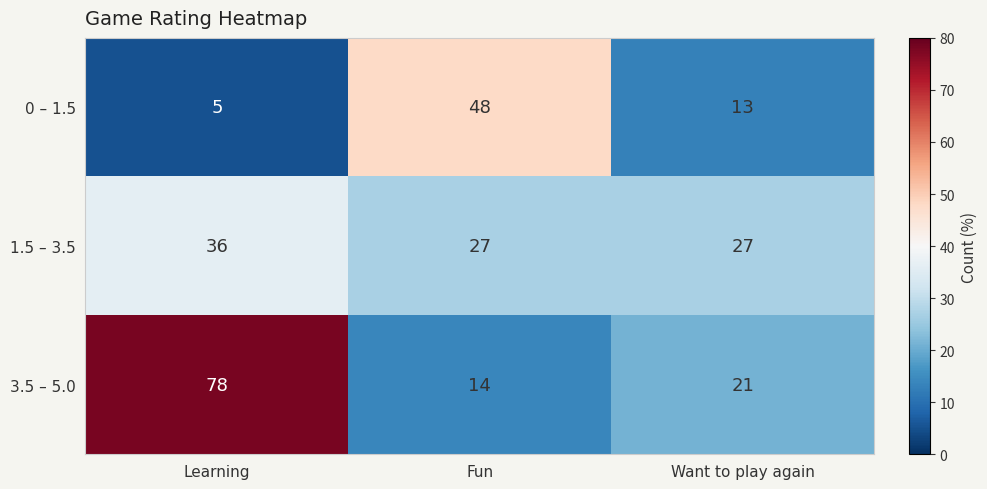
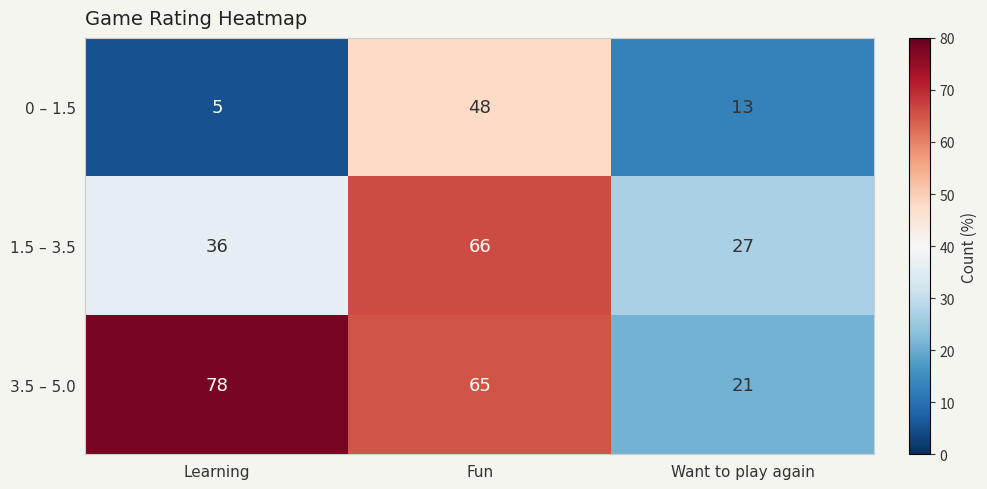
  {
    "0 – 1.5": {
      "Learning": 5,
      "Fun": 48,
      "Want to play again": 13
    },
    "1.5 – 3.5": {
      "Learning": 36,
-     "Fun": 27,
+     "Fun": 66,
      "Want to play again": 27
    },
    "3.5 – 5.0": {
      "Learning": 78,
-     "Fun": 14,
+     "Fun": 65,
      "Want to play again": 21
    }
  }
